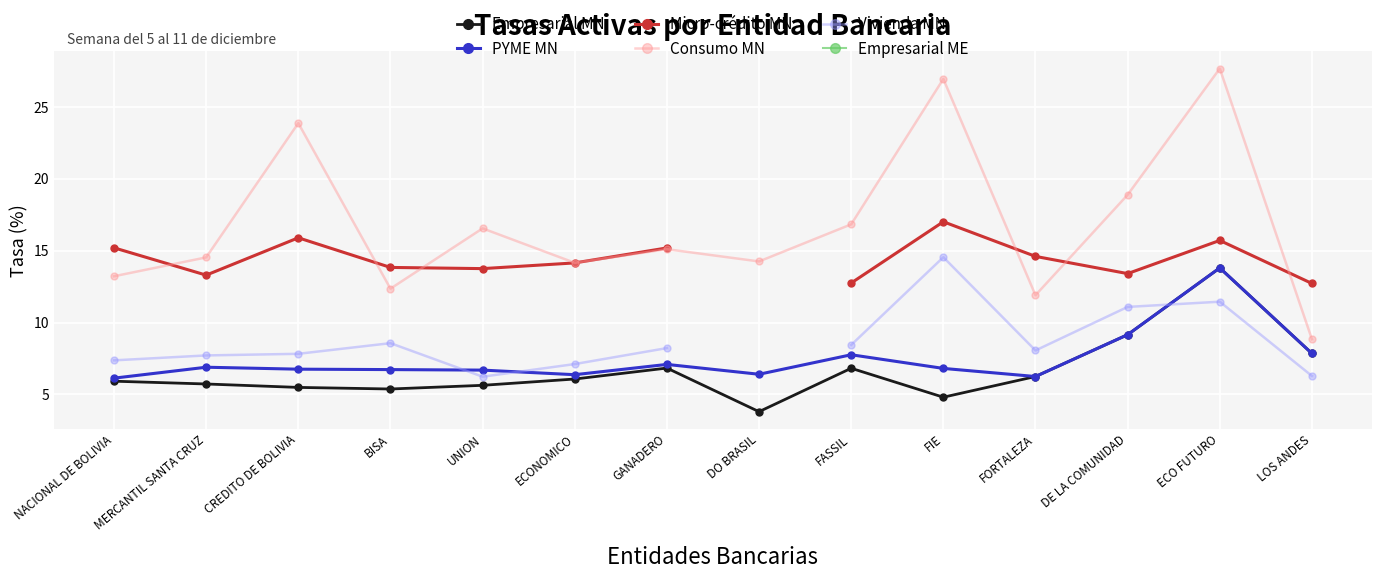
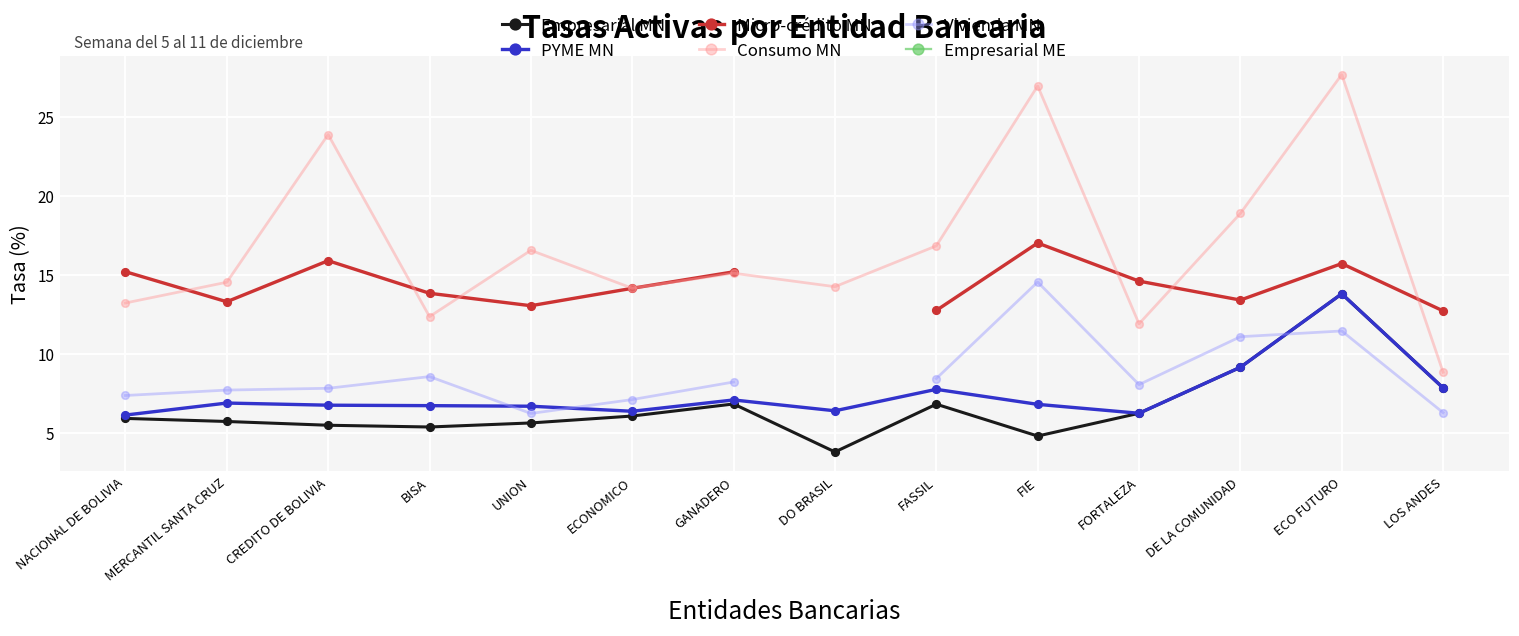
  {
    "Empresarial MN": {
      "NACIONAL DE BOLIVIA": 5.9,
      "MERCANTIL SANTA CRUZ": 5.7,
      "CREDITO DE BOLIVIA": 5.5,
      "BISA": 5.4,
      "UNION": 5.6,
      "ECONOMICO": 6.1,
      "GANADERO": 6.8,
      "DO BRASIL": 3.8,
      "FASSIL": 6.8,
      "FIE": 4.8
    },
    "PYME MN": {
      "NACIONAL DE BOLIVIA": 6.1,
      "MERCANTIL SANTA CRUZ": 6.9,
      "CREDITO DE BOLIVIA": 6.8,
      "BISA": 6.7,
      "UNION": 6.7,
      "ECONOMICO": 6.4,
      "GANADERO": 7.1,
      "DO BRASIL": 6.4,
      "FASSIL": 7.8,
      "FIE": 6.8
    },
    "Micro-crédito MN": {
      "NACIONAL DE BOLIVIA": 15.2,
      "MERCANTIL SANTA CRUZ": 13.3,
      "CREDITO DE BOLIVIA": 15.9,
      "BISA": 13.8,
-     "UNION": 13.8,
+     "UNION": 13.0,
      "FASSIL": 12.8,
      "FIE": 17.0,
      "FORTALEZA": 14.6,
      "DE LA COMUNIDAD": 13.4,
      "ECO FUTURO": 15.7,
      "LOS ANDES": 12.7
    },
    "Consumo MN": {
      "NACIONAL DE BOLIVIA": 13.2,
      "MERCANTIL SANTA CRUZ": 14.5,
      "CREDITO DE BOLIVIA": 23.9,
      "BISA": 12.4,
      "UNION": 16.6,
      "DO BRASIL": 14.3,
      "FASSIL": 16.8,
      "FIE": 27.0,
      "FORTALEZA": 11.9,
      "DE LA COMUNIDAD": 18.9,
      "ECO FUTURO": 27.7,
      "LOS ANDES": 8.8
    },
    "Vivienda MN": {
      "NACIONAL DE BOLIVIA": 7.4,
      "MERCANTIL SANTA CRUZ": 7.7,
      "CREDITO DE BOLIVIA": 7.8,
      "BISA": 8.6,
      "UNION": 6.2,
      "ECONOMICO": 7.1,
      "GANADERO": 8.2,
      "FASSIL": 8.4,
      "FIE": 14.5,
      "FORTALEZA": 8.1,
      "DE LA COMUNIDAD": 11.1,
      "ECO FUTURO": 11.5,
      "LOS ANDES": 6.3
    }
  }
